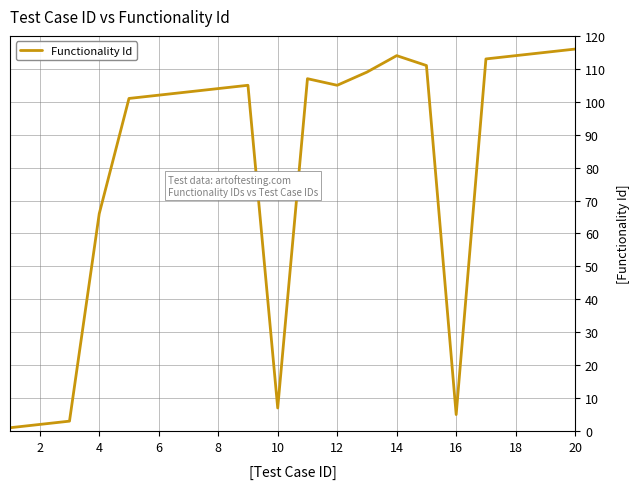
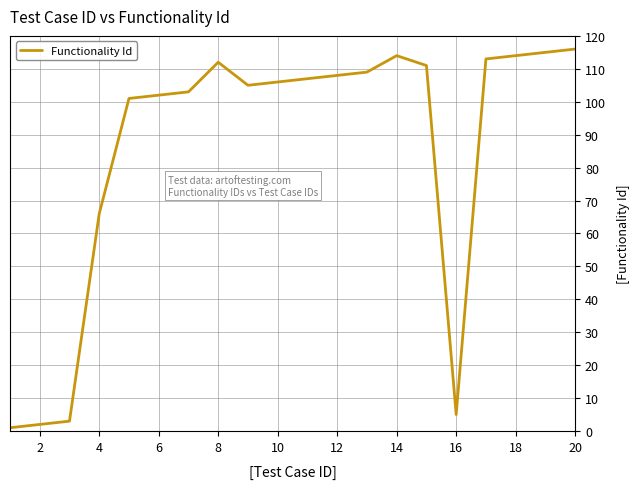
  {
    "2": 2,
    "4": 66,
    "6": 102,
-   "8": 104,
-   "10": 7,
-   "12": 105,
+   "8": 112,
+   "10": 106,
+   "12": 108,
    "14": 114,
    "16": 5,
    "18": 114,
    "20": 116
  }
